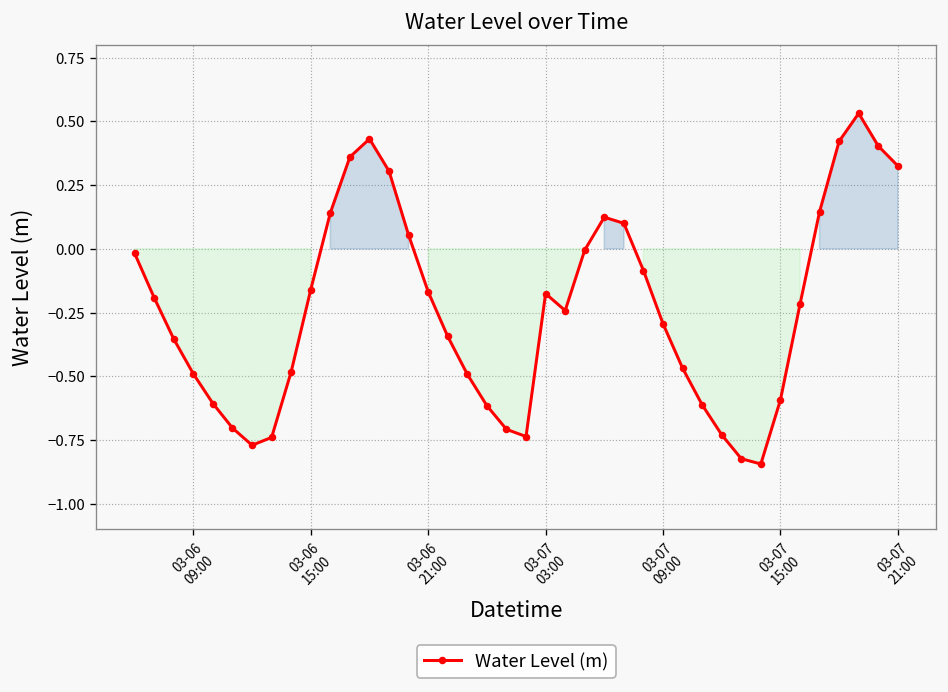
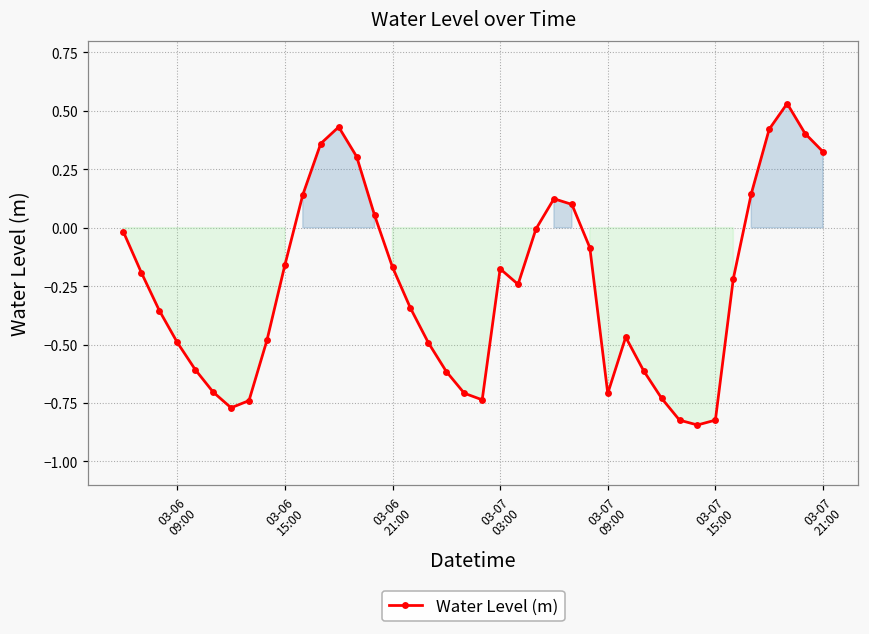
  {
    "03-06 09:00": -0.49,
    "03-06 15:00": -0.16,
    "03-06 21:00": -0.17,
    "03-07 03:00": -0.18,
-   "03-07 09:00": -0.29,
-   "03-07 15:00": -0.59,
+   "03-07 09:00": -0.71,
+   "03-07 15:00": -0.82,
    "03-07 21:00": 0.33
  }
